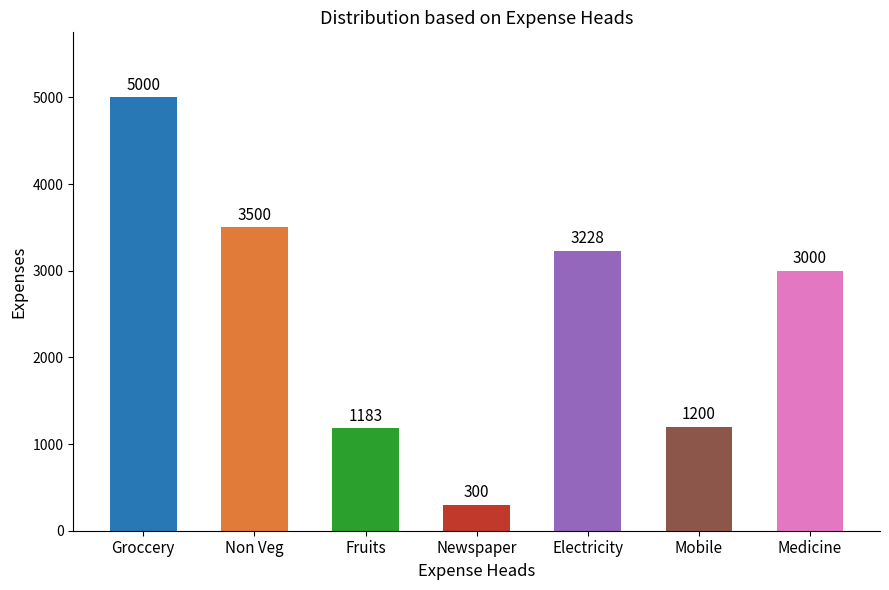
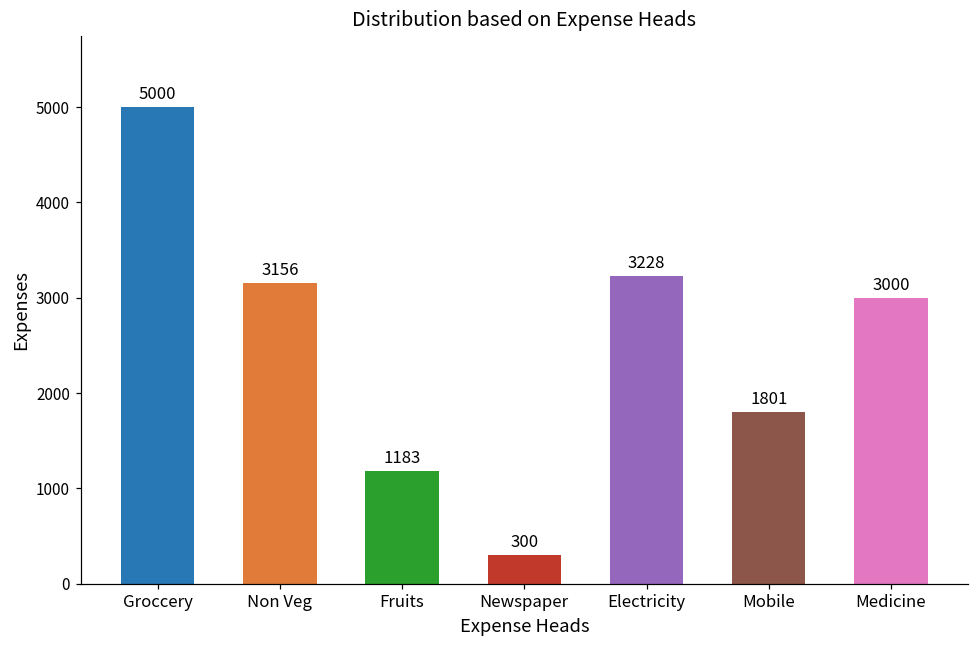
  {
    "Groccery": 5000,
-   "Non Veg": 3500,
+   "Non Veg": 3156,
    "Fruits": 1183,
    "Newspaper": 300,
    "Electricity": 3228,
-   "Mobile": 1200,
+   "Mobile": 1801,
    "Medicine": 3000
  }
